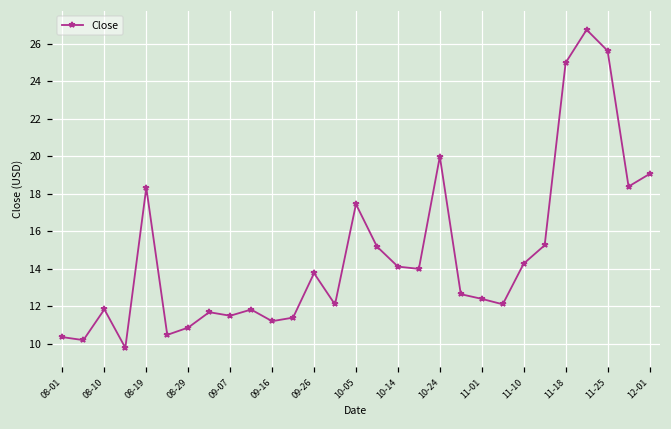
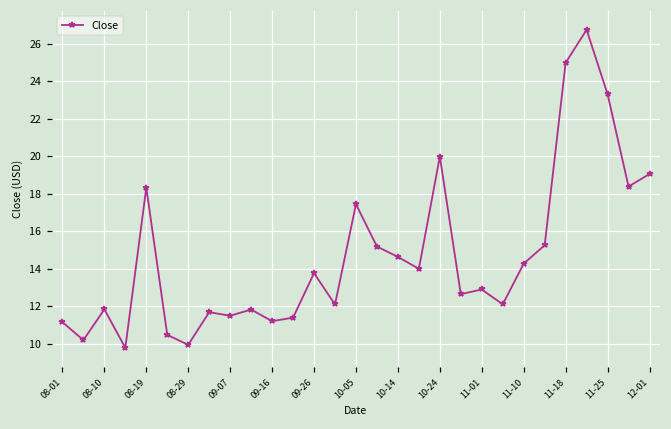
  {
-   "08-01": 10.4,
+   "08-01": 11.2,
    "08-10": 11.8,
    "08-19": 18.3,
-   "08-29": 10.9,
+   "08-29": 10.0,
    "09-07": 11.5,
    "09-16": 11.2,
    "09-26": 13.8,
    "10-05": 17.5,
-   "10-14": 14.1,
+   "10-14": 14.6,
    "10-24": 20.0,
-   "11-01": 12.4,
+   "11-01": 12.9,
    "11-10": 14.3,
    "11-18": 25.0,
-   "11-25": 25.6,
+   "11-25": 23.3,
    "12-01": 19.1
  }
